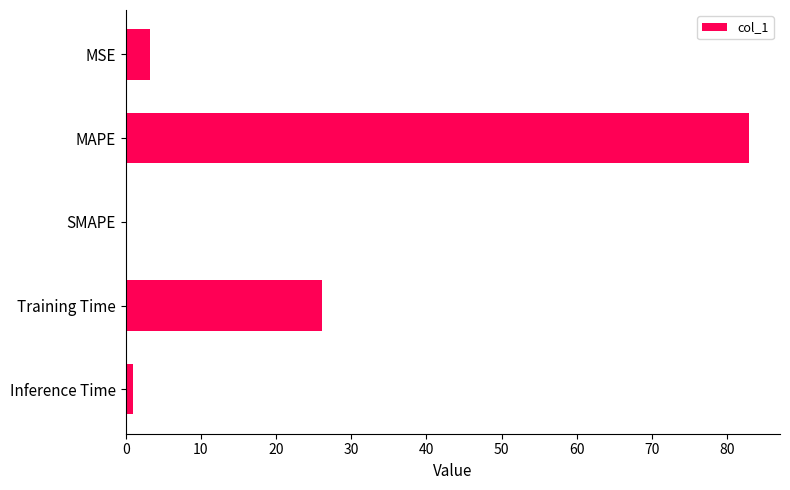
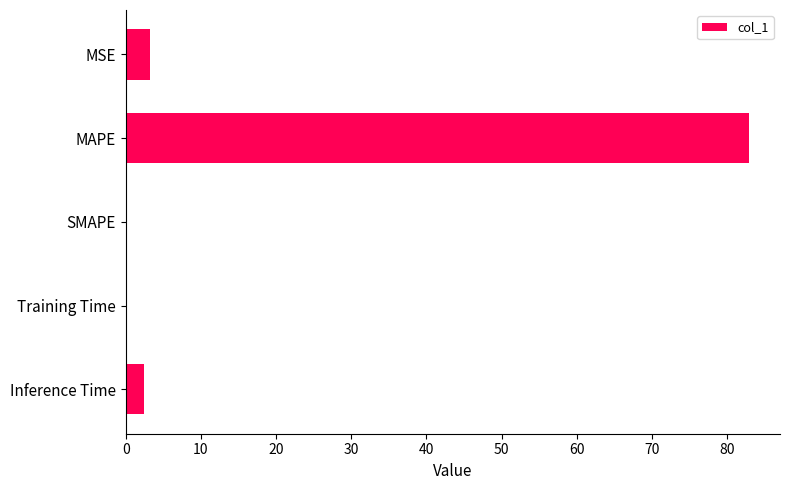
  {
    "MSE": 3,
    "MAPE": 83,
    "SMAPE": 0,
-   "Training Time": 26,
-   "Inference Time": 1
+   "Training Time": 0,
+   "Inference Time": 2
  }
